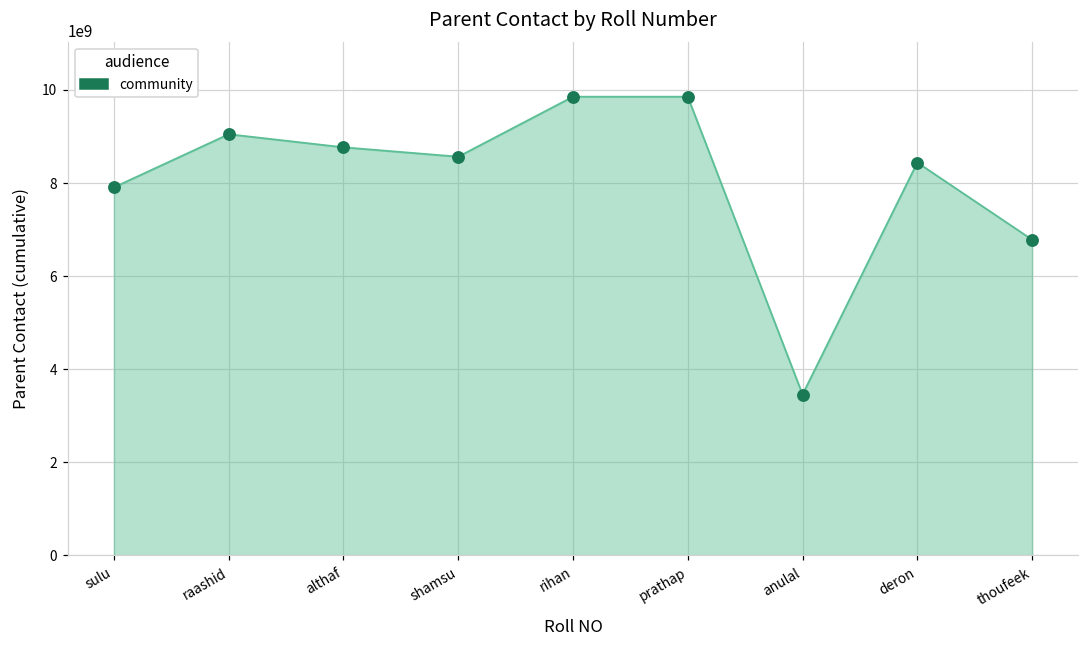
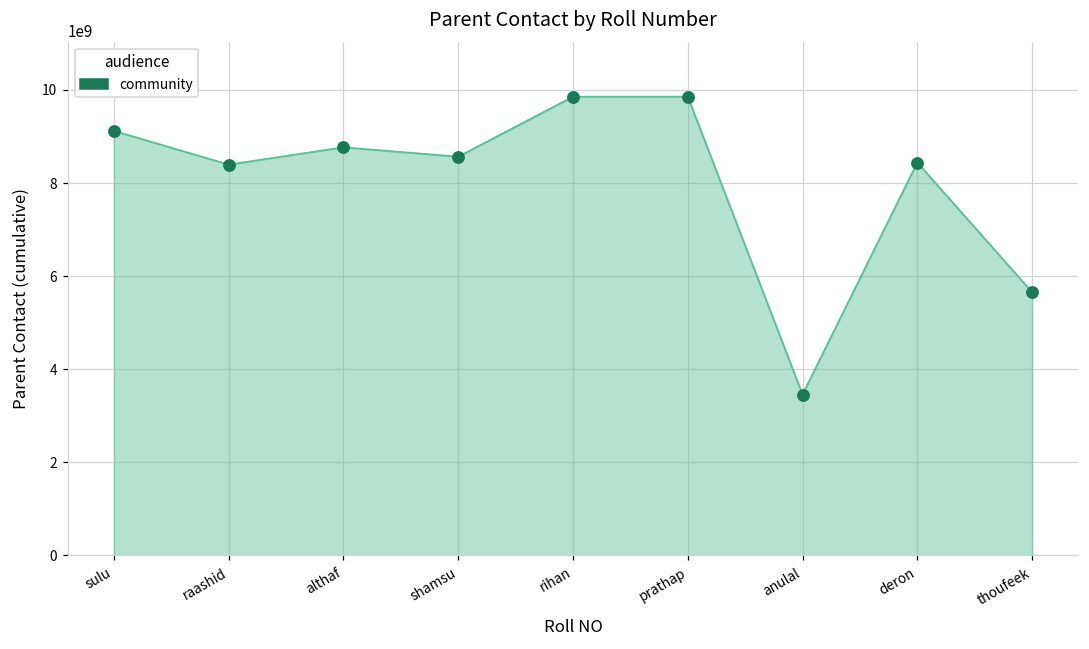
  {
-   "sulu": 7900000000,
-   "raashid": 9000000000,
+   "sulu": 9100000000,
+   "raashid": 8400000000,
    "althaf": 8800000000,
    "shamsu": 8600000000,
    "rihan": 9900000000,
    "prathap": 9900000000,
    "anulal": 3500000000,
    "deron": 8400000000,
-   "thoufeek": 6800000000
+   "thoufeek": 5700000000
  }
